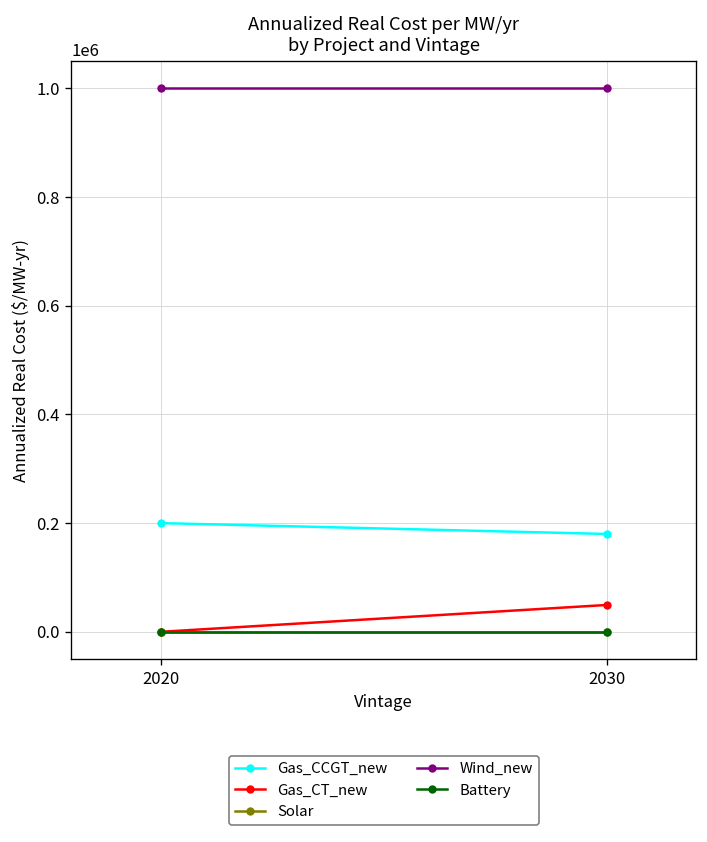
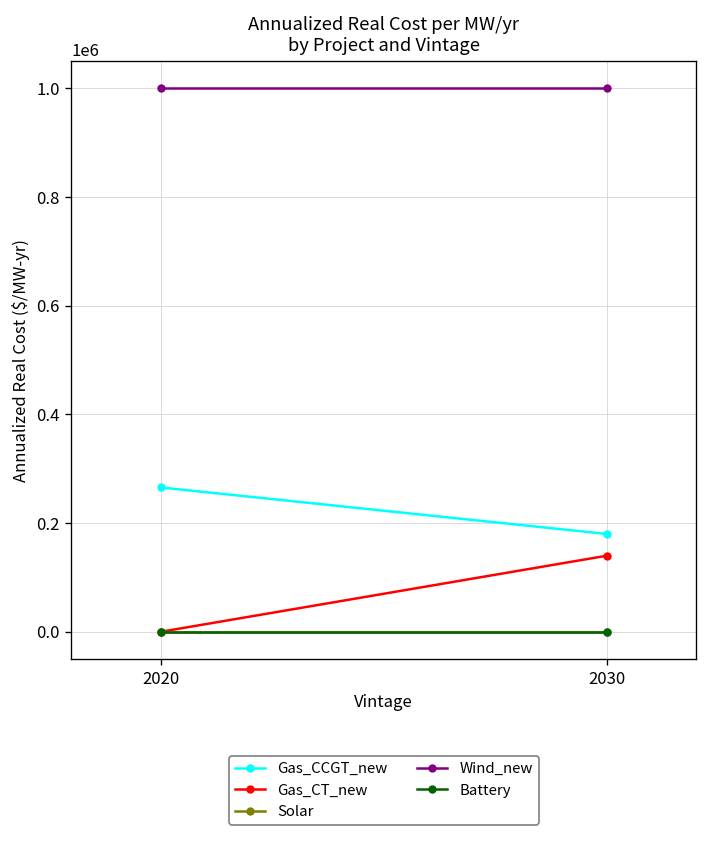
  {
    "Gas_CCGT_new": {
-     "2020": 200000,
+     "2020": 270000,
      "2030": 180000
    },
    "Gas_CT_new": {
-     "2030": 50000
+     "2030": 140000
    },
    "Battery": {
      "2030": 0
    },
    "Wind_new": {
      "2020": 1000000,
      "2030": 1000000
    }
  }
